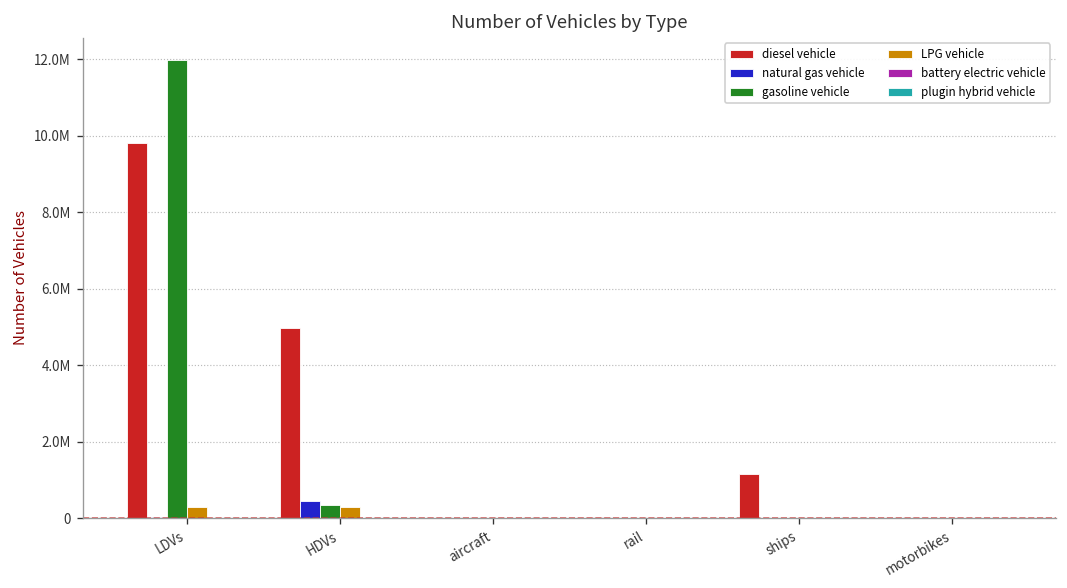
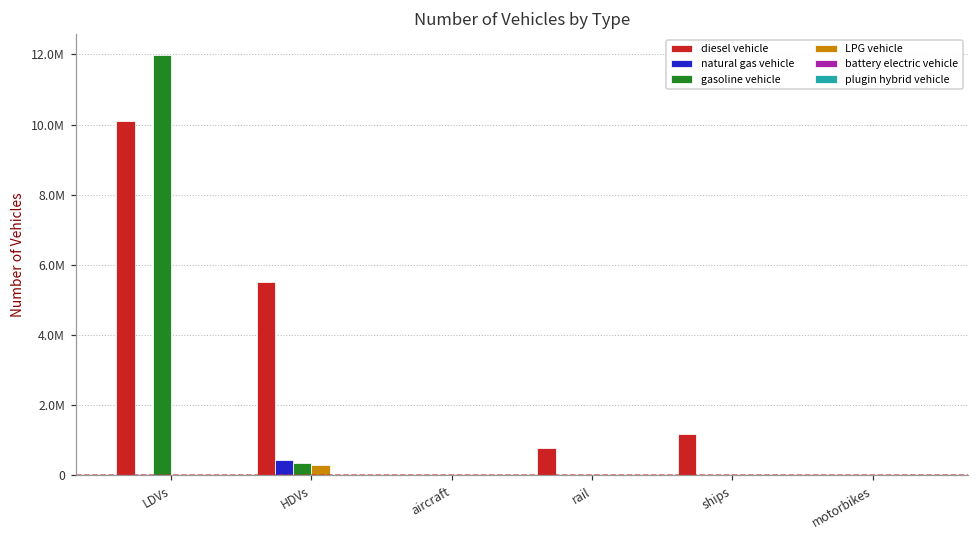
  {
    "diesel vehicle": {
-     "LDVs": 9800000,
-     "HDVs": 5000000,
-     "rail": 0,
+     "LDVs": 10100000,
+     "HDVs": 5500000,
+     "rail": 800000,
      "ships": 1200000,
      "motorbikes": 0
    },
    "natural gas vehicle": {
      "HDVs": 400000,
      "aircraft": 0,
      "rail": 0,
      "ships": 0,
      "motorbikes": 0
    },
    "gasoline vehicle": {
      "LDVs": 12000000,
      "HDVs": 300000,
      "aircraft": 0,
      "rail": 0,
      "ships": 0,
      "motorbikes": 0
    },
    "LPG vehicle": {
-     "LDVs": 300000,
+     "LDVs": 0,
      "HDVs": 300000,
      "aircraft": 0,
      "rail": 0,
      "ships": 0,
      "motorbikes": 0
    },
    "battery electric vehicle": {
      "HDVs": 0,
      "aircraft": 0,
      "rail": 0,
      "ships": 0,
      "motorbikes": 0
    },
    "plugin hybrid vehicle": {
      "LDVs": 0,
      "aircraft": 0,
      "rail": 0,
      "ships": 0,
      "motorbikes": 0
    }
  }
